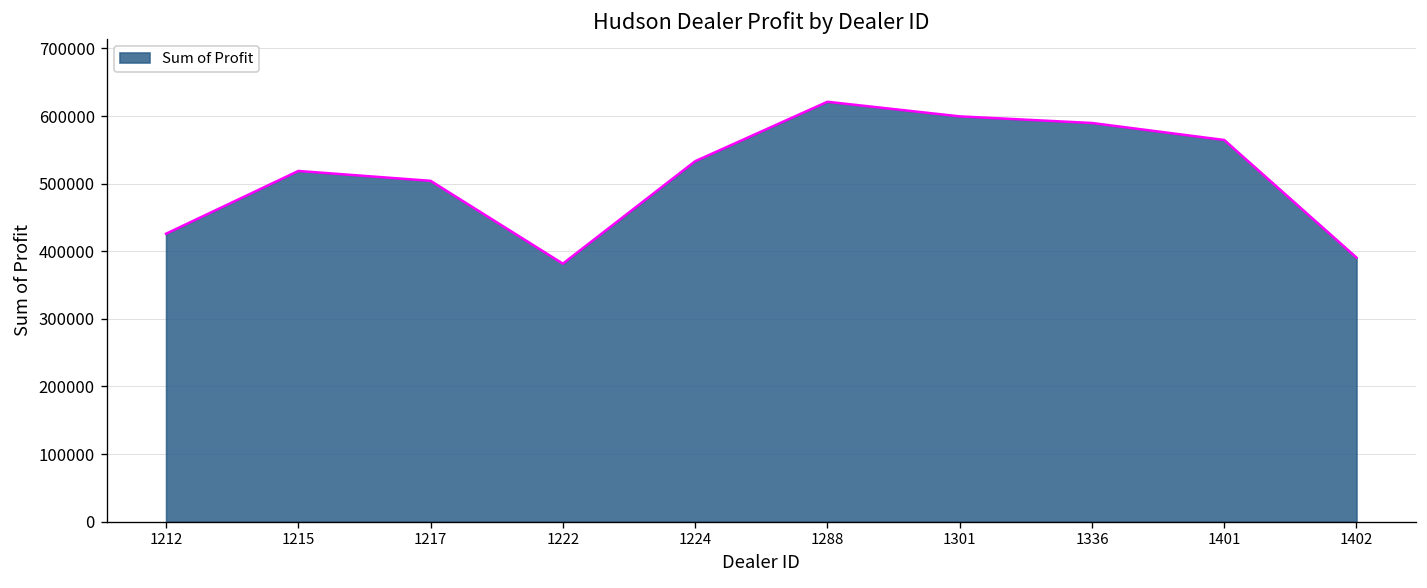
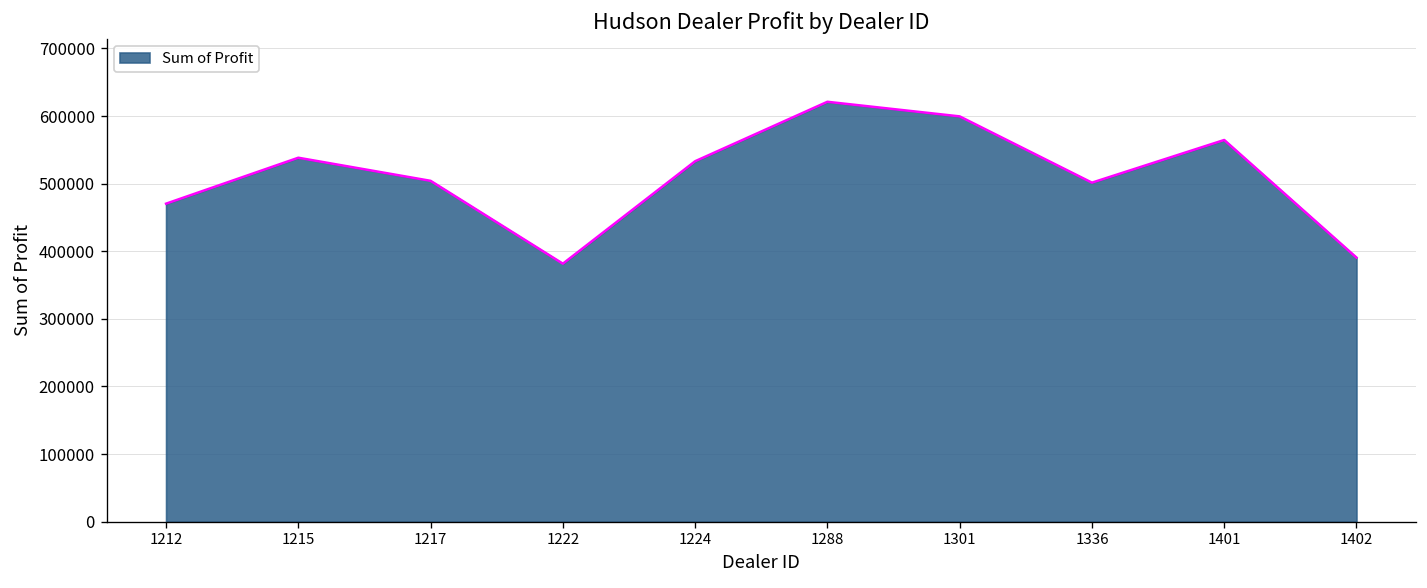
  {
-   "1212": 430000,
-   "1215": 520000,
+   "1212": 470000,
+   "1215": 540000,
    "1217": 500000,
    "1222": 380000,
    "1224": 530000,
    "1288": 620000,
    "1301": 600000,
-   "1336": 590000,
+   "1336": 500000,
    "1401": 560000,
    "1402": 390000
  }
